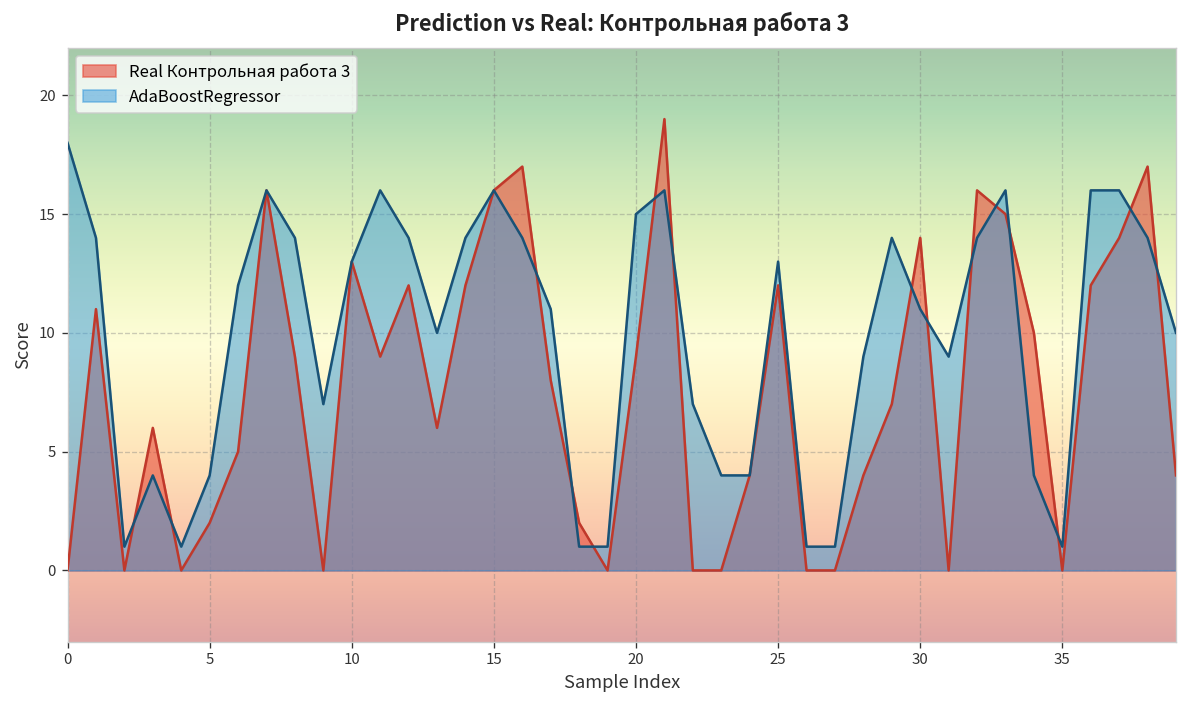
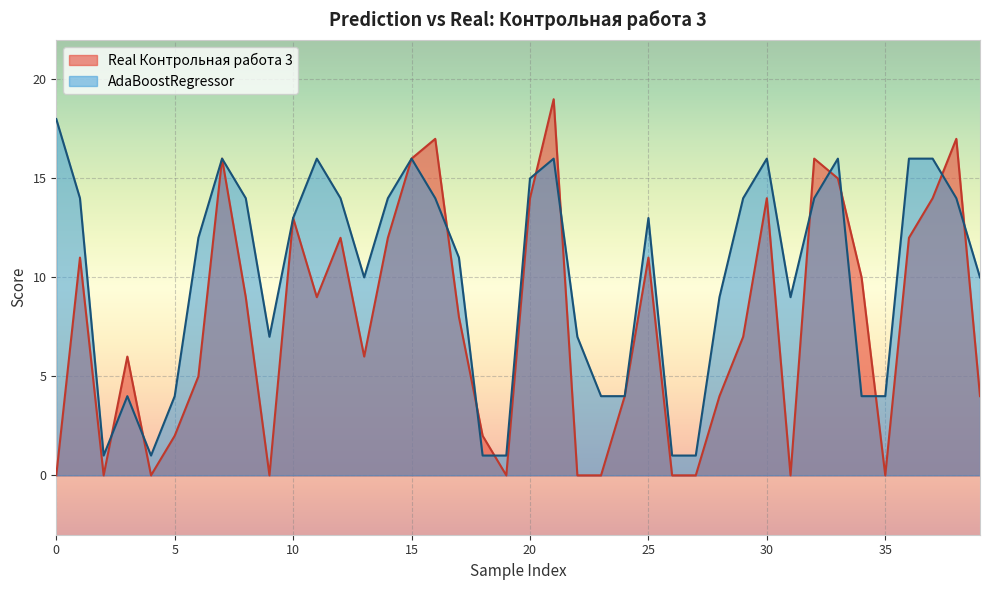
  {
    "Real Контрольная работа 3": {
      "0": 0,
      "5": 2,
-     "20": 9,
-     "25": 12,
+     "20": 14,
+     "25": 11,
      "30": 14,
      "35": 0
    },
    "AdaBoostRegressor": {
      "0": 18,
      "5": 4,
      "20": 15,
      "25": 13,
-     "30": 11,
-     "35": 1
+     "30": 16,
+     "35": 4
    }
  }
